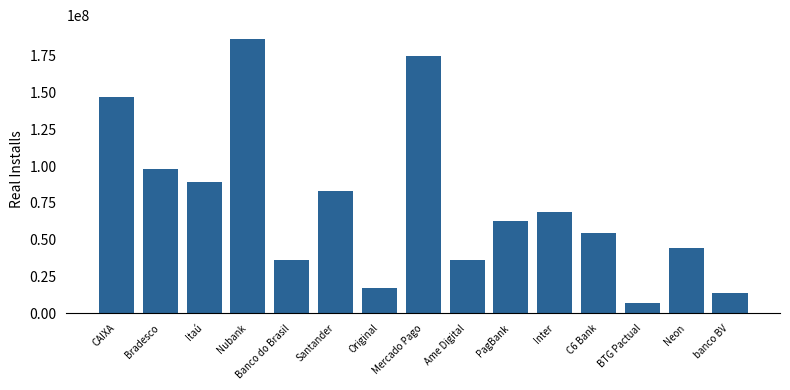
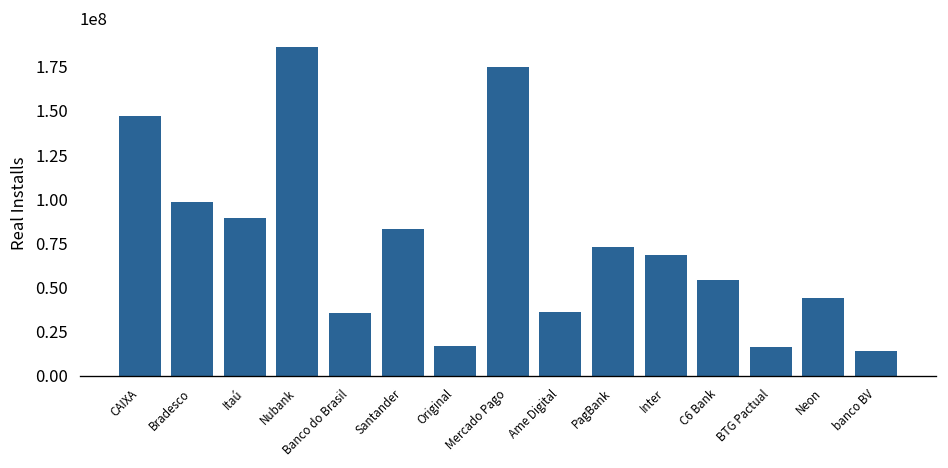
  {
    "CAIXA": 147000000,
    "Bradesco": 98000000,
    "Itaú": 89000000,
    "Nubank": 186000000,
    "Banco do Brasil": 36000000,
    "Santander": 83000000,
    "Original": 17000000,
    "Mercado Pago": 175000000,
    "Ame Digital": 36000000,
-   "PagBank": 62000000,
+   "PagBank": 73000000,
    "Inter": 69000000,
    "C6 Bank": 54000000,
-   "BTG Pactual": 7000000,
+   "BTG Pactual": 17000000,
    "Neon": 44000000,
    "banco BV": 14000000
  }
